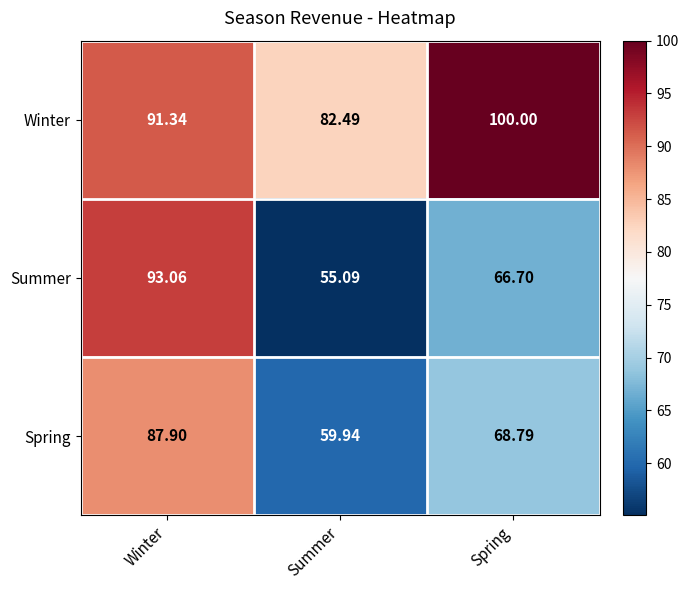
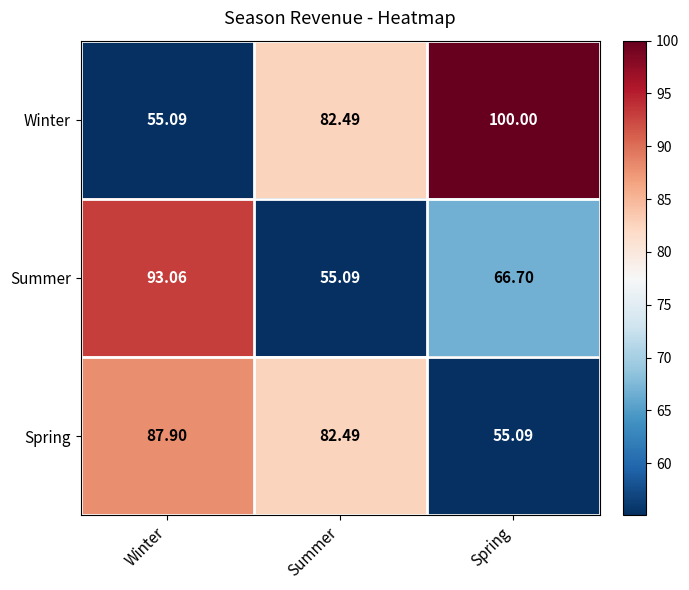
  {
    "Winter": {
-     "Winter": 91.34,
+     "Winter": 55.09,
      "Summer": 82.49,
      "Spring": 100.00
    },
    "Summer": {
      "Winter": 93.06,
      "Summer": 55.09,
      "Spring": 66.70
    },
    "Spring": {
      "Winter": 87.90,
-     "Summer": 59.94,
-     "Spring": 68.79
+     "Summer": 82.49,
+     "Spring": 55.09
    }
  }
